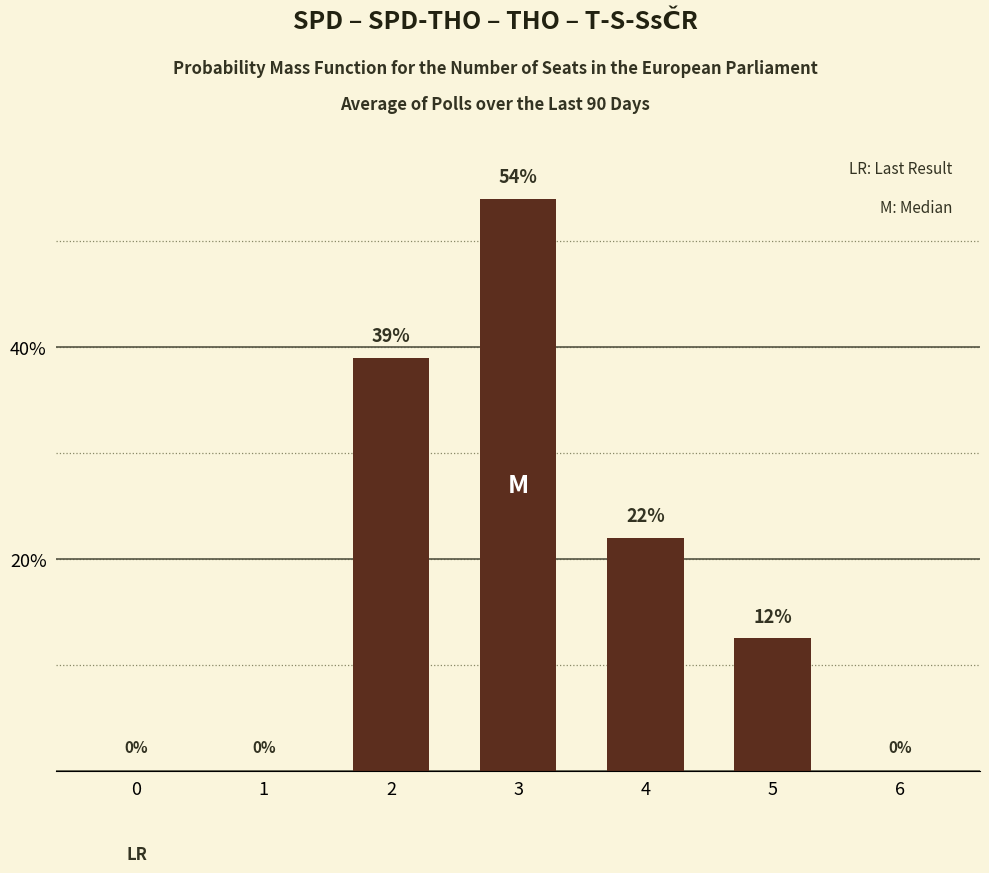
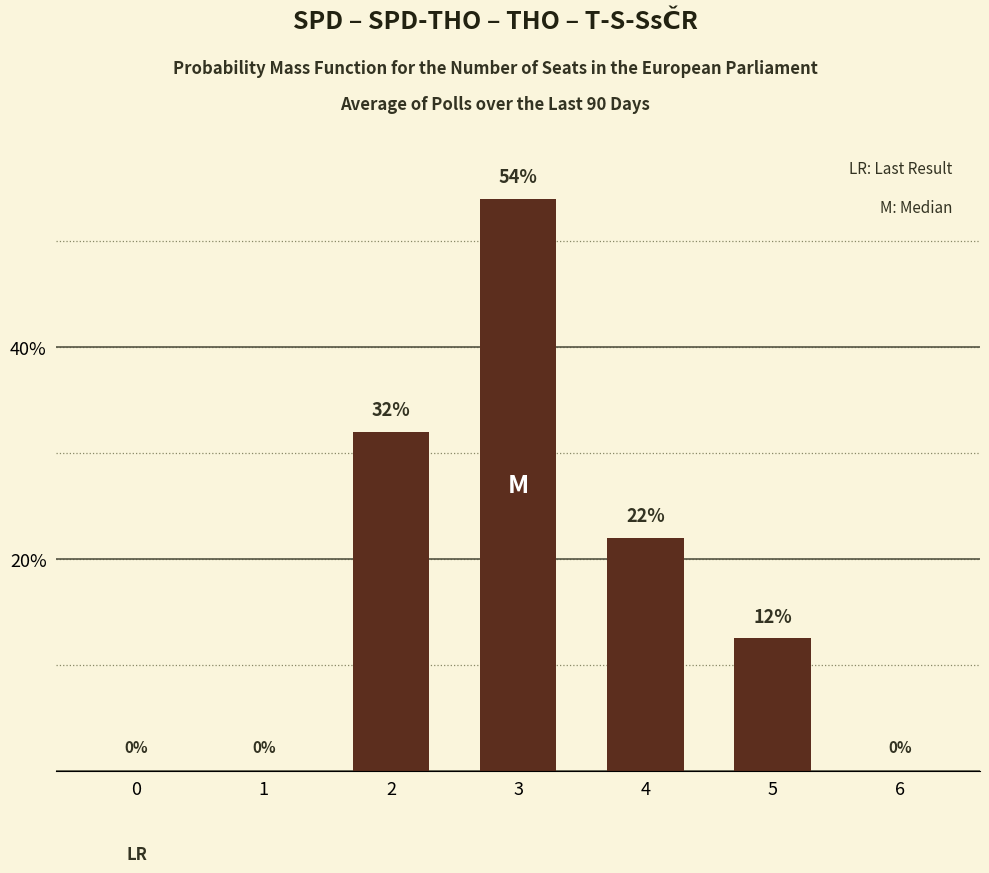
  {
    "0": "0%",
    "1": "0%",
-   "2": "39%",
+   "2": "32%",
    "3": "54%",
    "4": "22%",
    "5": "12%",
    "6": "0%"
  }
